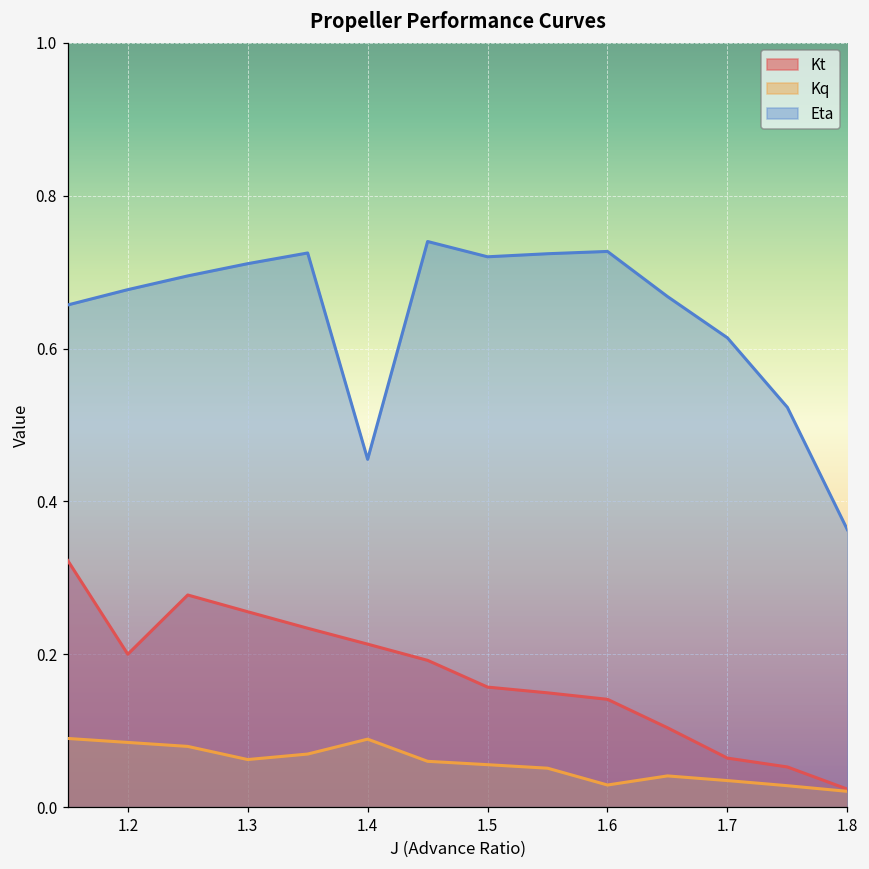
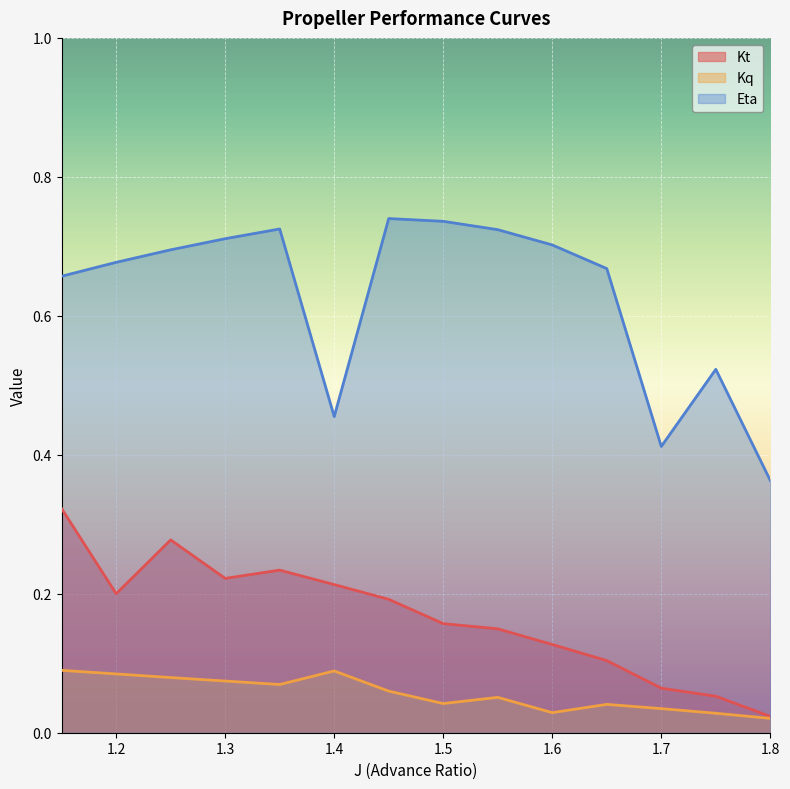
  {
    "Kt": {
      "1.2": 0.20,
-     "1.3": 0.26,
+     "1.3": 0.22,
      "1.4": 0.21,
      "1.5": 0.16,
-     "1.6": 0.14,
+     "1.6": 0.13,
      "1.7": 0.06
    },
    "Kq": {
      "1.2": 0.08,
-     "1.3": 0.06,
+     "1.3": 0.07,
      "1.4": 0.09,
-     "1.5": 0.06,
+     "1.5": 0.04,
      "1.6": 0.03,
      "1.7": 0.03
    },
    "Eta": {
      "1.2": 0.68,
      "1.3": 0.71,
      "1.4": 0.46,
-     "1.5": 0.72,
-     "1.6": 0.73,
-     "1.7": 0.61,
+     "1.5": 0.74,
+     "1.6": 0.70,
+     "1.7": 0.41,
      "1.8": 0.36
    }
  }
